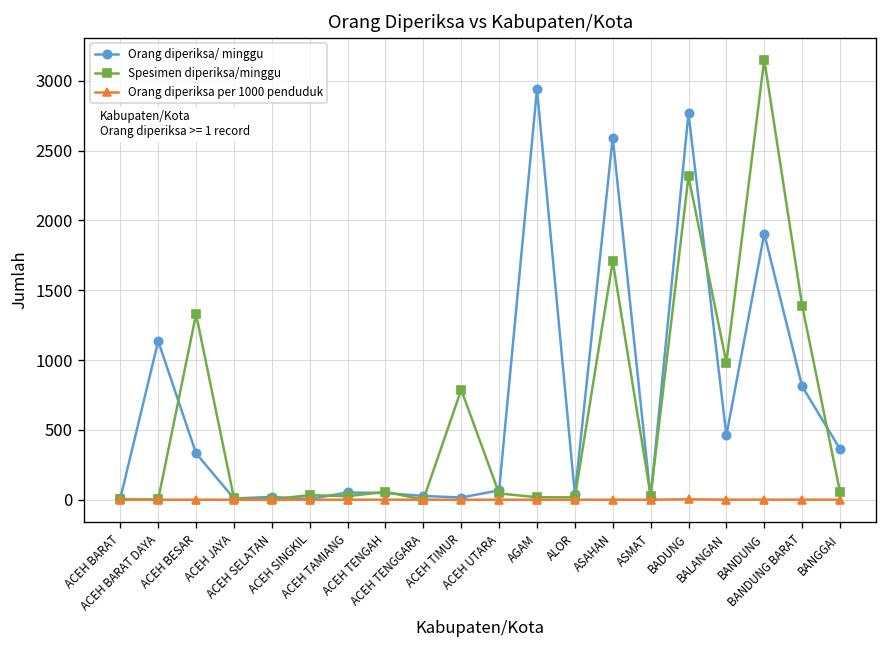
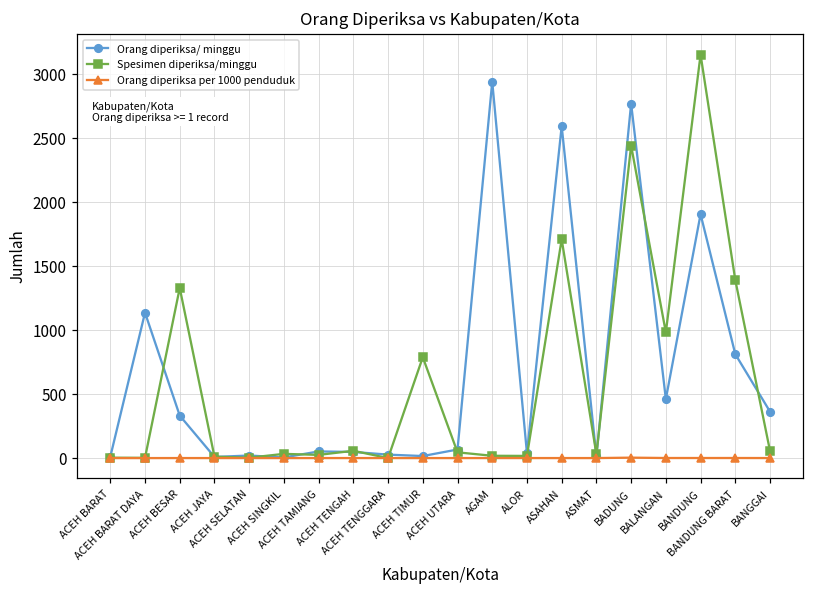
  {
    "Orang diperiksa/ minggu": {
      "ACEH BARAT DAYA": 1140,
      "ACEH BESAR": 330,
      "ACEH TAMIANG": 50,
      "ACEH TENGGARA": 30,
      "ACEH UTARA": 70,
      "AGAM": 2940,
      "ASAHAN": 2590,
      "BADUNG": 2770,
      "BALANGAN": 460,
      "BANDUNG": 1910,
      "BANDUNG BARAT": 810,
      "BANGGAI": 360
    },
    "Spesimen diperiksa/minggu": {
      "ACEH BESAR": 1330,
      "ACEH SINGKIL": 30,
      "ACEH TAMIANG": 30,
      "ACEH TIMUR": 790,
      "ACEH UTARA": 50,
      "ASAHAN": 1710,
-     "BADUNG": 2320,
+     "BADUNG": 2440,
      "BALANGAN": 980,
      "BANDUNG": 3150,
      "BANDUNG BARAT": 1390,
      "BANGGAI": 60
    },
    "Orang diperiksa per 1000 penduduk": {
      "ACEH BESAR": 0,
      "ACEH TAMIANG": 0,
      "ACEH TENGAH": 0,
      "ACEH UTARA": 0,
      "ASAHAN": 0,
      "BADUNG": 0,
      "BALANGAN": 0,
      "BANDUNG": 0,
      "BANDUNG BARAT": 0,
      "BANGGAI": 0
    }
  }
